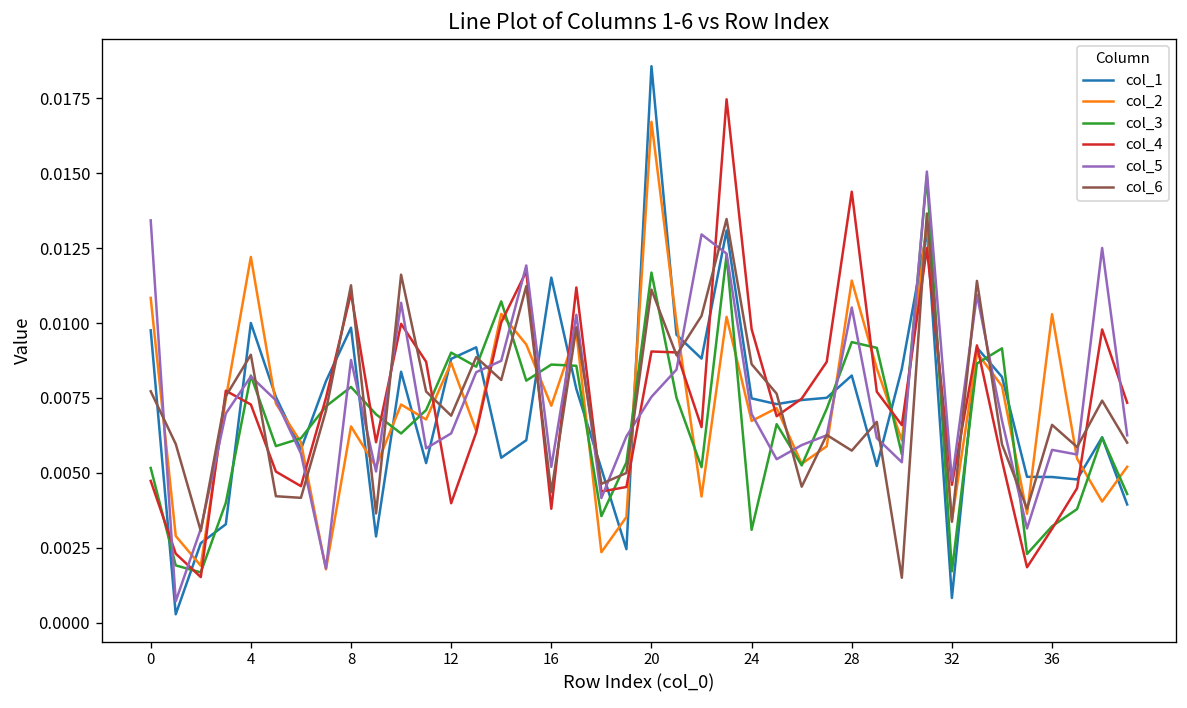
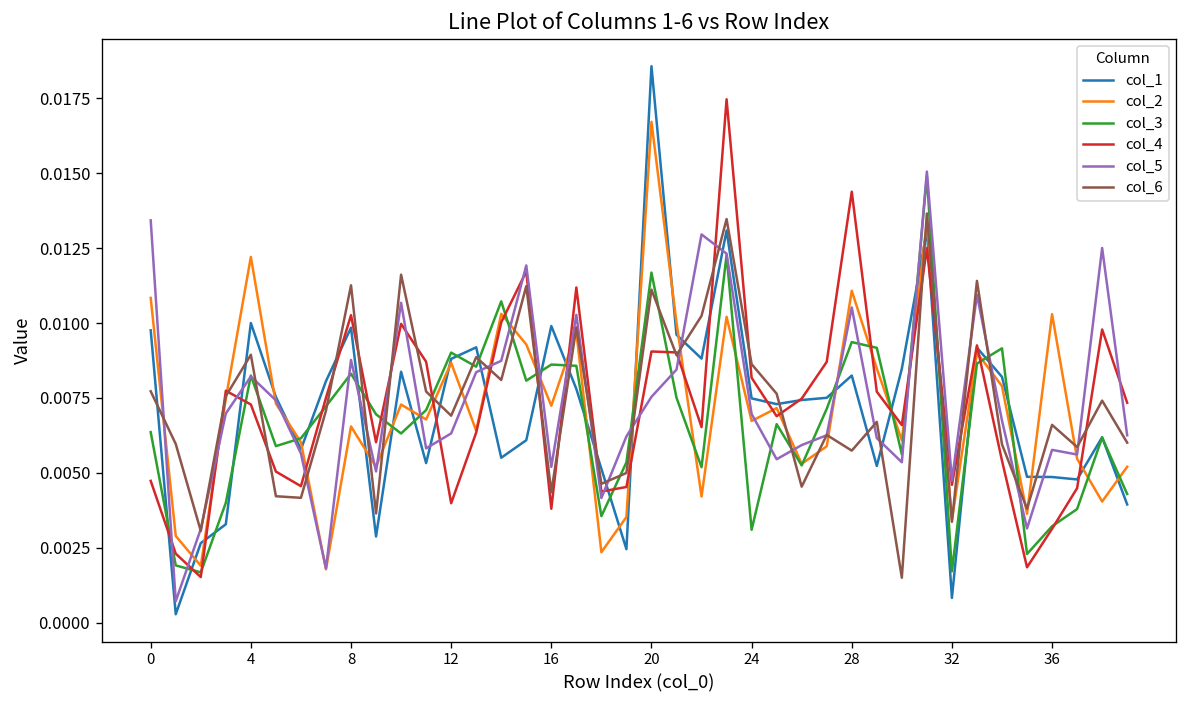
  {
    "col_1": {
      "0": 0.0098,
      "4": 0.0100,
      "8": 0.0098,
      "12": 0.0088,
-     "16": 0.0115,
+     "16": 0.0099,
      "20": 0.0186,
      "24": 0.0075,
      "28": 0.0082,
      "32": 0.0008,
      "36": 0.0049
    },
    "col_2": {
      "0": 0.0108,
      "4": 0.0122,
      "8": 0.0065,
      "12": 0.0087,
      "16": 0.0072,
      "20": 0.0167,
      "24": 0.0067,
-     "28": 0.0114,
+     "28": 0.0111,
      "36": 0.0103
    },
    "col_3": {
-     "0": 0.0052,
-     "8": 0.0079,
+     "0": 0.0064,
+     "8": 0.0083,
      "12": 0.0090,
      "16": 0.0086,
      "20": 0.0117,
      "24": 0.0031,
      "28": 0.0094,
      "32": 0.0017
    },
    "col_4": {
      "0": 0.0047,
      "4": 0.0073,
-     "8": 0.0110,
+     "8": 0.0103,
      "12": 0.0040,
      "16": 0.0038,
      "20": 0.0091,
-     "24": 0.0098,
+     "24": 0.0082,
      "28": 0.0144,
      "32": 0.0046
    },
    "col_5": {
      "0": 0.0134,
      "8": 0.0088,
      "12": 0.0063,
      "16": 0.0052,
      "20": 0.0075,
      "24": 0.0070,
      "28": 0.0105,
      "32": 0.0047,
      "36": 0.0058
    },
    "col_6": {
      "0": 0.0077,
      "4": 0.0089,
      "8": 0.0113,
      "12": 0.0069,
      "16": 0.0044,
      "20": 0.0111,
      "24": 0.0086,
      "28": 0.0057,
      "36": 0.0066
    }
  }
